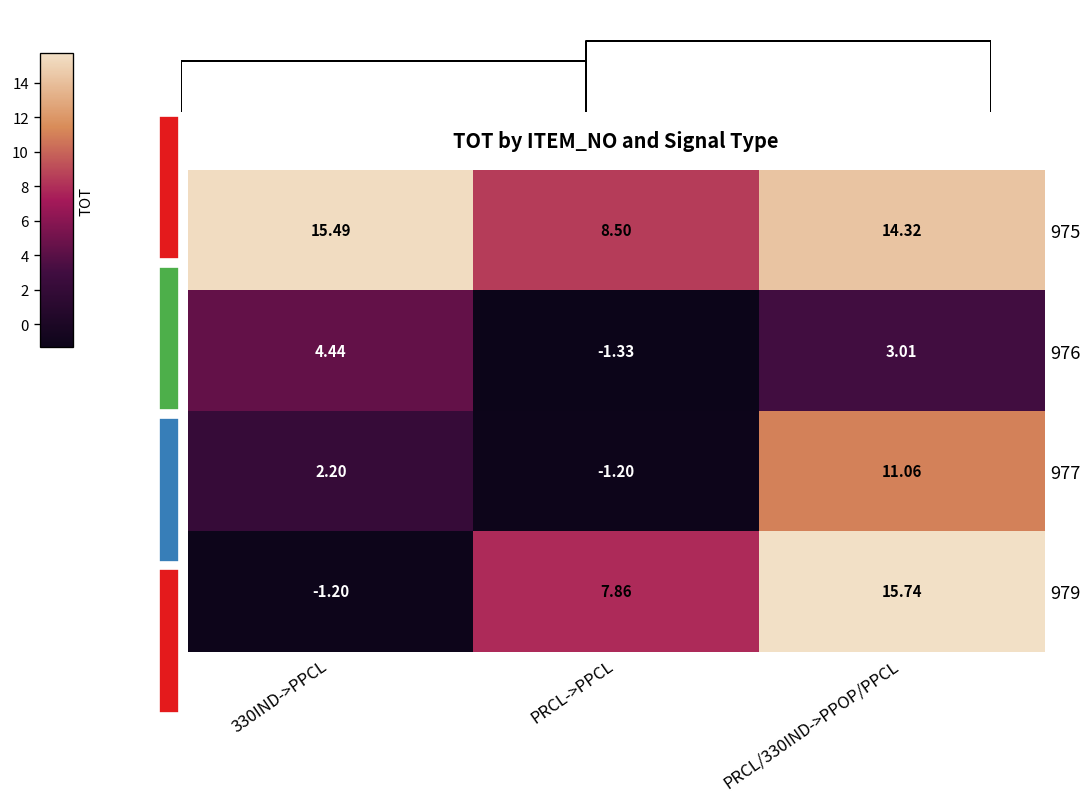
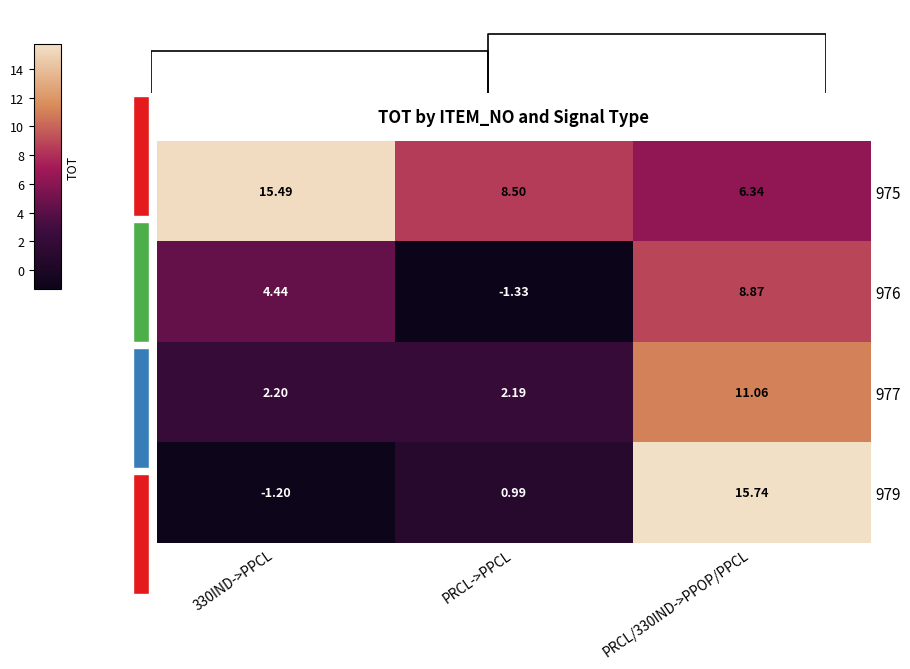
  {
    "TOT by ITEM_NO and Signal Type": {
      "975": {
        "330IND->PPCL": 15.49,
        "PRCL->PPCL": 8.50,
-       "PRCL/330IND->PPOP/PPCL": 14.32
+       "PRCL/330IND->PPOP/PPCL": 6.34
      },
      "976": {
        "330IND->PPCL": 4.44,
        "PRCL->PPCL": -1.33,
-       "PRCL/330IND->PPOP/PPCL": 3.01
+       "PRCL/330IND->PPOP/PPCL": 8.87
      },
      "977": {
        "330IND->PPCL": 2.20,
-       "PRCL->PPCL": -1.20,
+       "PRCL->PPCL": 2.19,
        "PRCL/330IND->PPOP/PPCL": 11.06
      },
      "979": {
        "330IND->PPCL": -1.20,
-       "PRCL->PPCL": 7.86,
+       "PRCL->PPCL": 0.99,
        "PRCL/330IND->PPOP/PPCL": 15.74
      }
    }
  }
